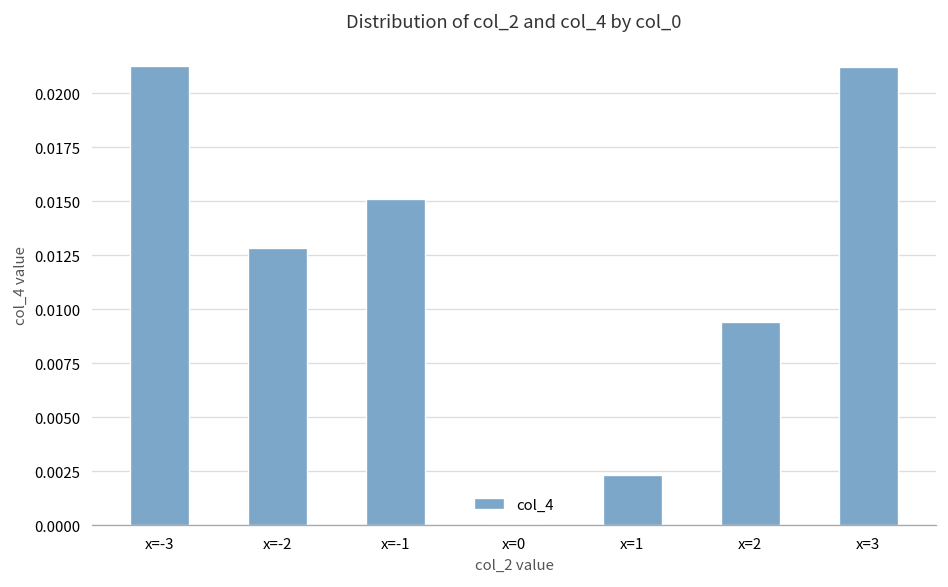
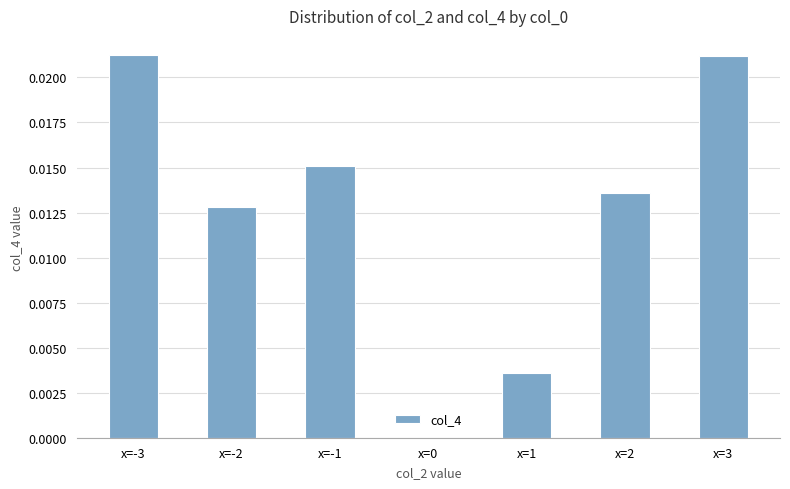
  {
    "x=-3": 0.0212,
    "x=-2": 0.0128,
    "x=-1": 0.0151,
-   "x=1": 0.0024,
-   "x=2": 0.0094,
+   "x=1": 0.0036,
+   "x=2": 0.0136,
    "x=3": 0.0212
  }
